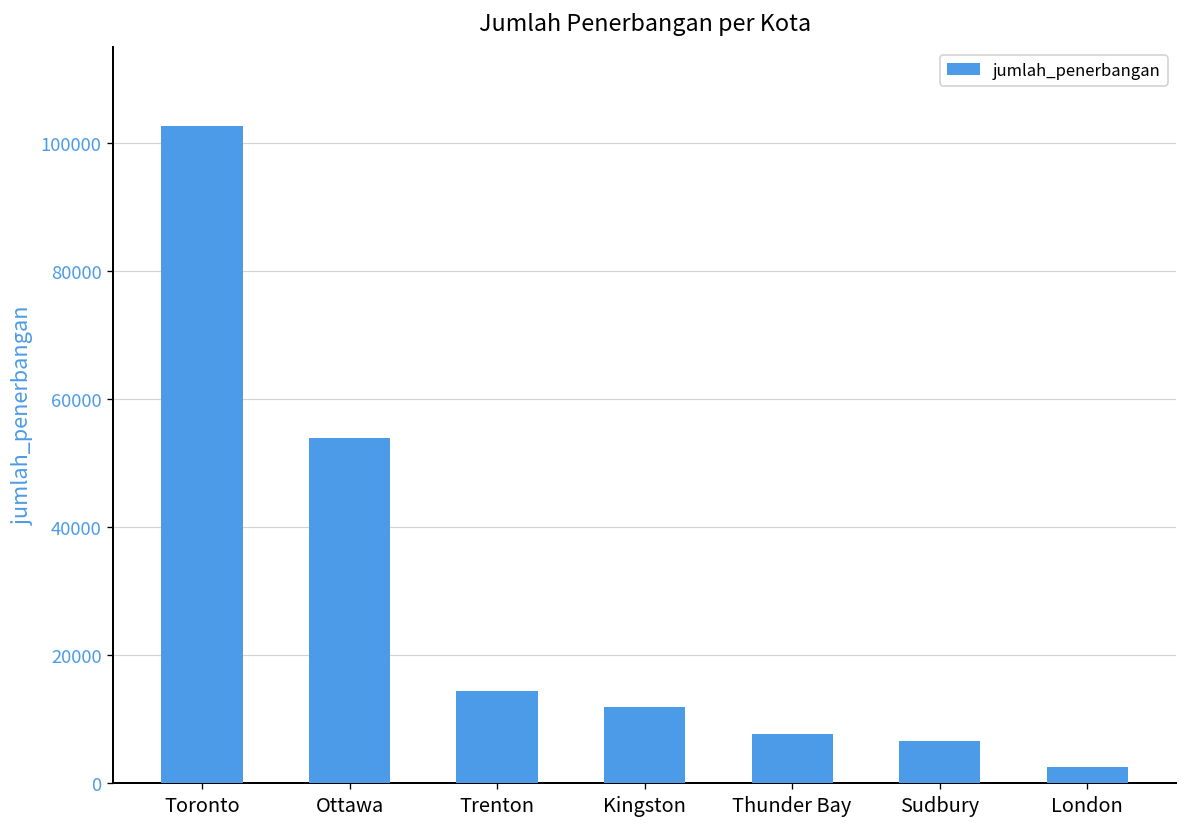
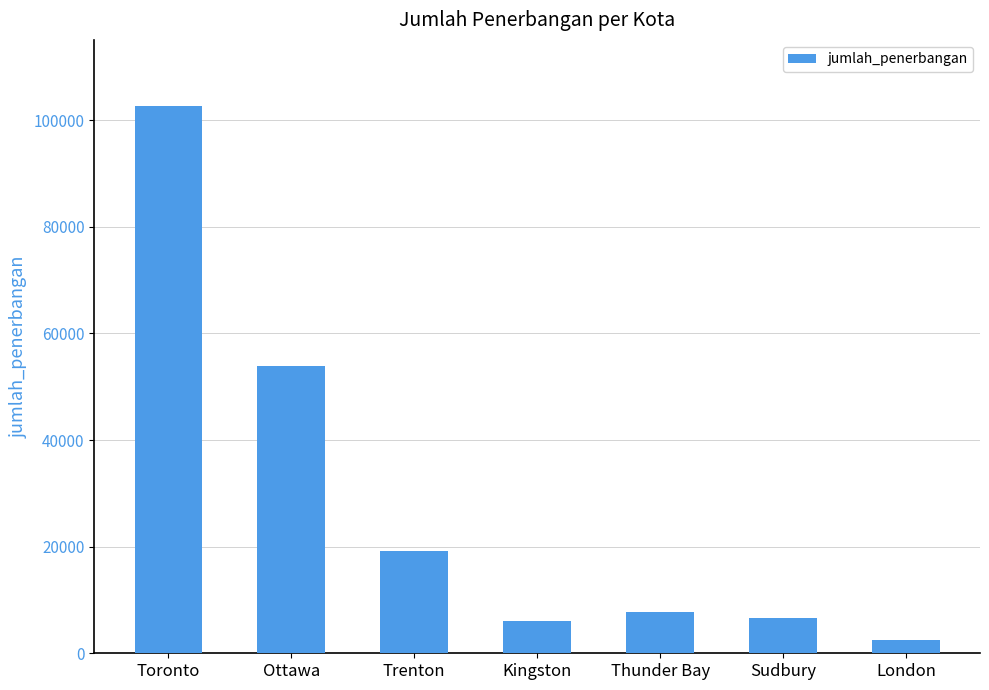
  {
    "Toronto": 103000,
    "Ottawa": 54000,
-   "Trenton": 14000,
-   "Kingston": 12000,
+   "Trenton": 19000,
+   "Kingston": 6000,
    "Thunder Bay": 8000,
    "Sudbury": 7000,
    "London": 3000
  }
